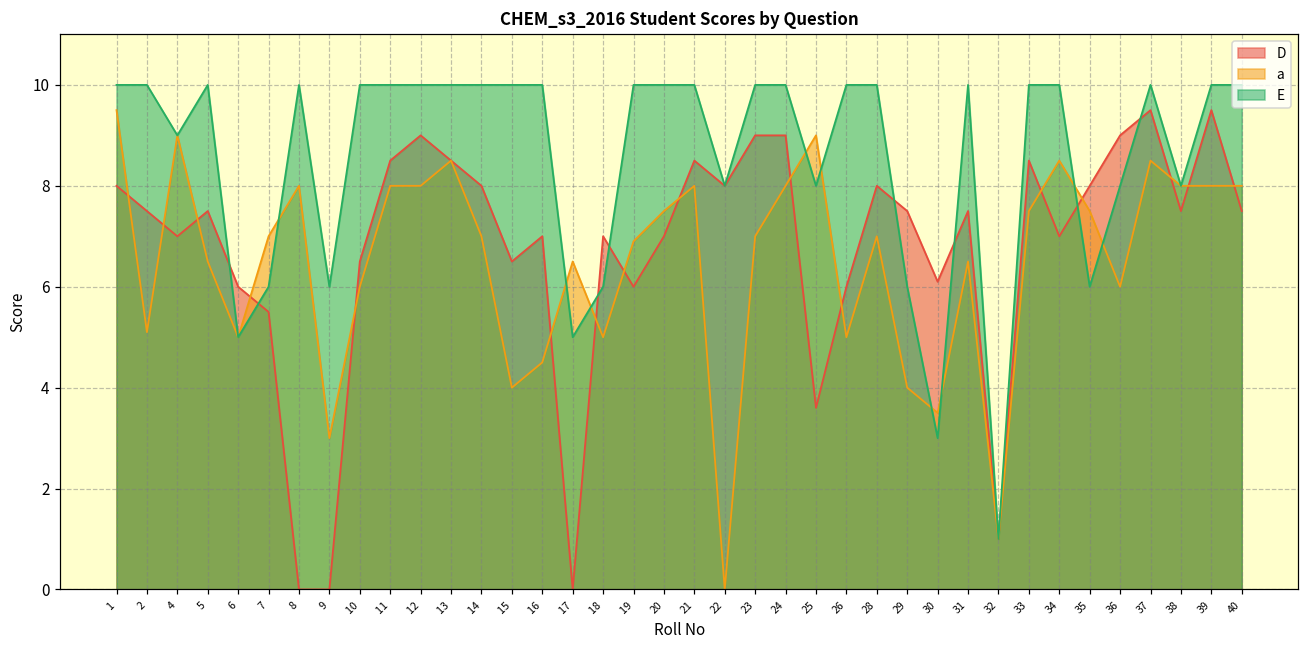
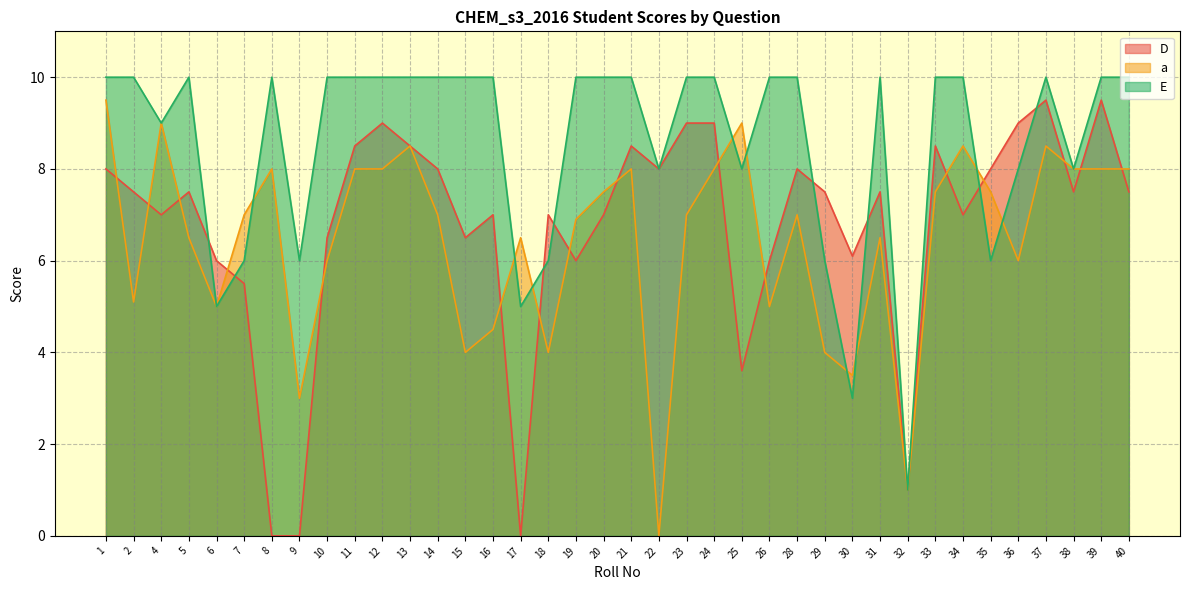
  {
    "D": {
      "1": 8,
      "2": 7.5,
      "4": 7,
      "5": 7.5,
      "6": 6,
      "7": 5.5,
      "8": 0,
      "9": 0,
      "10": 6.5,
      "11": 8.5,
      "12": 9,
      "14": 8,
      "15": 6.5,
      "16": 7,
      "17": 0,
      "18": 7,
      "19": 6,
      "20": 7,
      "21": 8.5,
      "23": 9,
      "24": 9,
      "25": 3.6,
      "26": 6,
      "28": 8,
      "29": 7.5,
      "30": 6.1,
      "31": 7.5,
      "33": 8.5,
      "34": 7,
      "35": 8,
      "36": 9,
      "37": 9.5,
      "38": 7.5,
      "39": 9.5,
      "40": 7.5
    },
    "a": {
      "1": 9.5,
      "2": 5.1,
      "5": 6.5,
      "7": 7,
      "8": 8,
      "9": 3,
      "10": 6,
      "11": 8,
      "12": 8,
      "14": 7,
      "15": 4,
      "16": 4.5,
      "17": 6.5,
-     "18": 5,
+     "18": 4,
      "19": 6.9,
      "20": 7.5,
      "21": 8,
      "22": 0,
      "23": 7,
      "24": 8,
      "25": 9,
      "26": 5,
      "28": 7,
      "29": 4,
      "30": 3.5,
      "31": 6.5,
      "33": 7.5,
      "34": 8.5,
      "35": 7.5,
      "36": 6,
      "37": 8.5,
      "39": 8,
      "40": 8
    },
    "E": {
      "1": 10,
      "2": 10,
      "5": 10,
      "7": 6,
      "8": 10,
      "9": 6,
      "10": 10,
      "11": 10,
      "12": 10,
      "13": 10,
      "14": 10,
      "15": 10,
      "16": 10,
      "17": 5,
      "18": 6,
      "19": 10,
      "20": 10,
      "21": 10,
      "23": 10,
      "24": 10,
      "25": 8,
      "26": 10,
      "28": 10,
      "29": 6,
      "30": 3,
      "31": 10,
      "33": 10,
      "34": 10,
      "35": 6,
      "36": 8,
      "37": 10,
      "39": 10
    }
  }
